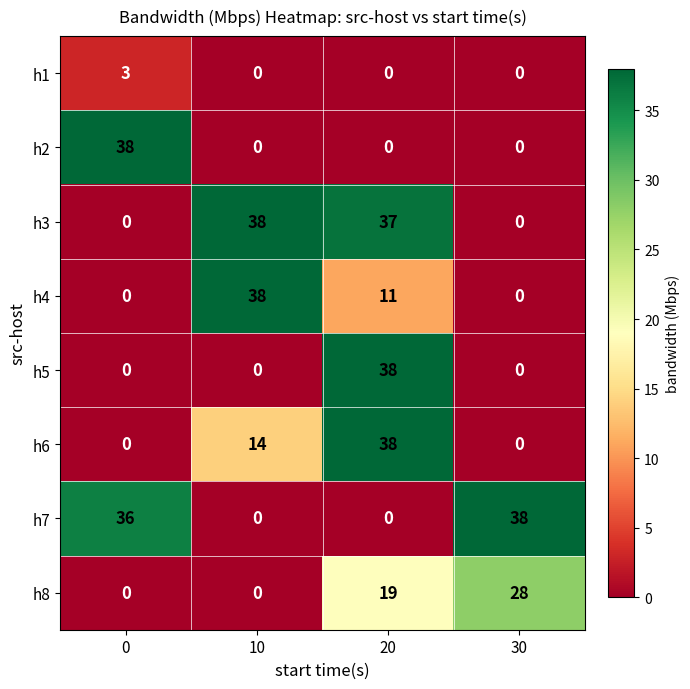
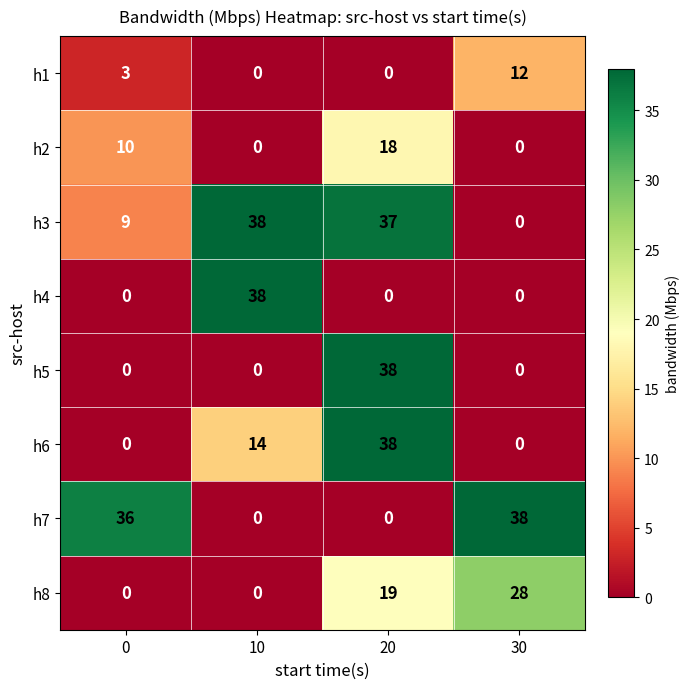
  {
    "h1": {
      "0": 3,
      "10": 0,
      "20": 0,
-     "30": 0
+     "30": 12
    },
    "h2": {
-     "0": 38,
+     "0": 10,
      "10": 0,
-     "20": 0,
+     "20": 18,
      "30": 0
    },
    "h3": {
-     "0": 0,
+     "0": 9,
      "10": 38,
      "20": 37,
      "30": 0
    },
    "h4": {
      "0": 0,
      "10": 38,
-     "20": 11,
+     "20": 0,
      "30": 0
    },
    "h5": {
      "0": 0,
      "10": 0,
      "20": 38,
      "30": 0
    },
    "h6": {
      "0": 0,
      "10": 14,
      "20": 38,
      "30": 0
    },
    "h7": {
      "0": 36,
      "10": 0,
      "20": 0,
      "30": 38
    },
    "h8": {
      "0": 0,
      "10": 0,
      "20": 19,
      "30": 28
    }
  }
